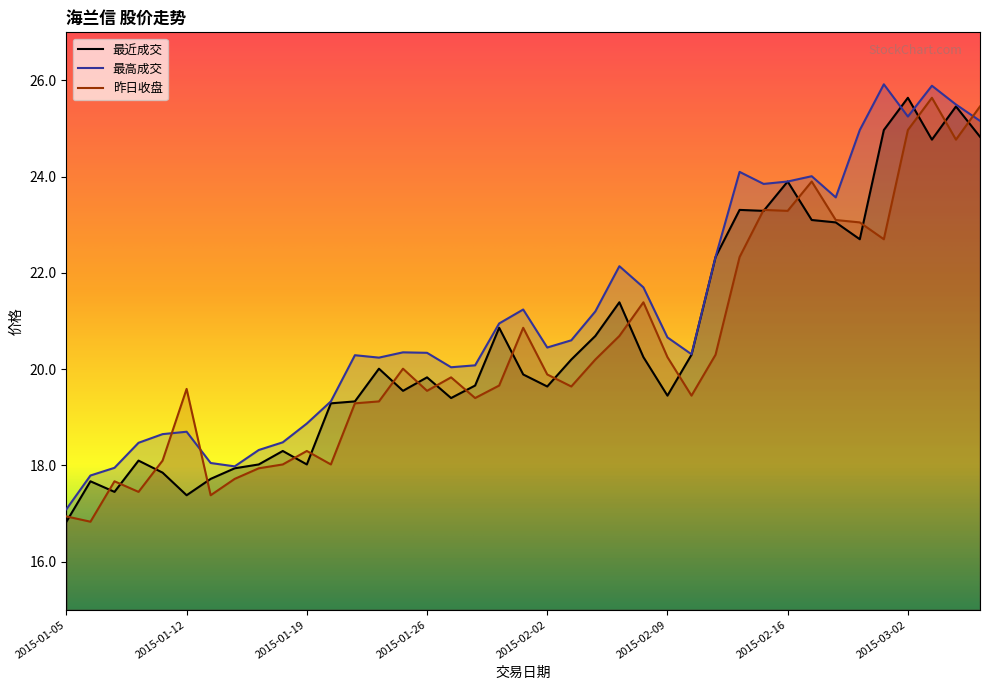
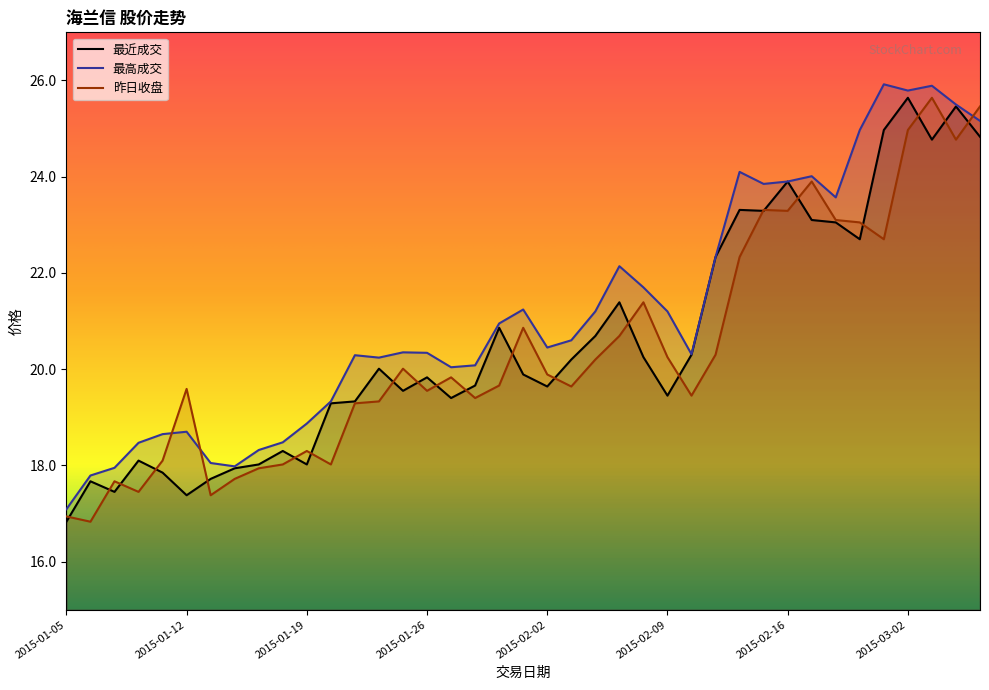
  {
    "最近成交": {
      "2015-01-05": 16.8,
      "2015-01-12": 17.4,
      "2015-01-19": 18.0,
      "2015-01-26": 19.8,
      "2015-02-02": 19.6,
      "2015-02-09": 19.5,
      "2015-03-02": 25.6
    },
    "最高成交": {
      "2015-01-05": 17.1,
      "2015-01-12": 18.7,
      "2015-01-19": 18.9,
      "2015-01-26": 20.3,
      "2015-02-02": 20.5,
-     "2015-02-09": 20.7,
-     "2015-03-02": 25.3
+     "2015-02-09": 21.2,
+     "2015-03-02": 25.8
    },
    "昨日收盘": {
      "2015-01-05": 16.9,
      "2015-01-12": 19.6,
      "2015-01-19": 18.3,
      "2015-01-26": 19.6,
      "2015-02-02": 19.9,
      "2015-02-09": 20.3,
      "2015-02-16": 23.3,
      "2015-03-02": 25.0
    }
  }
